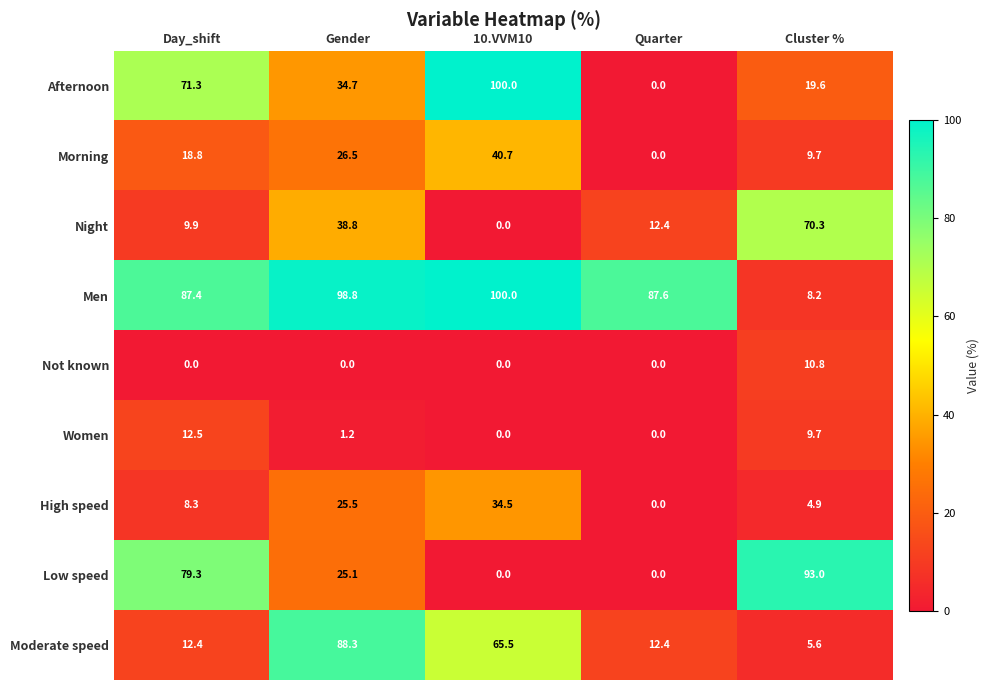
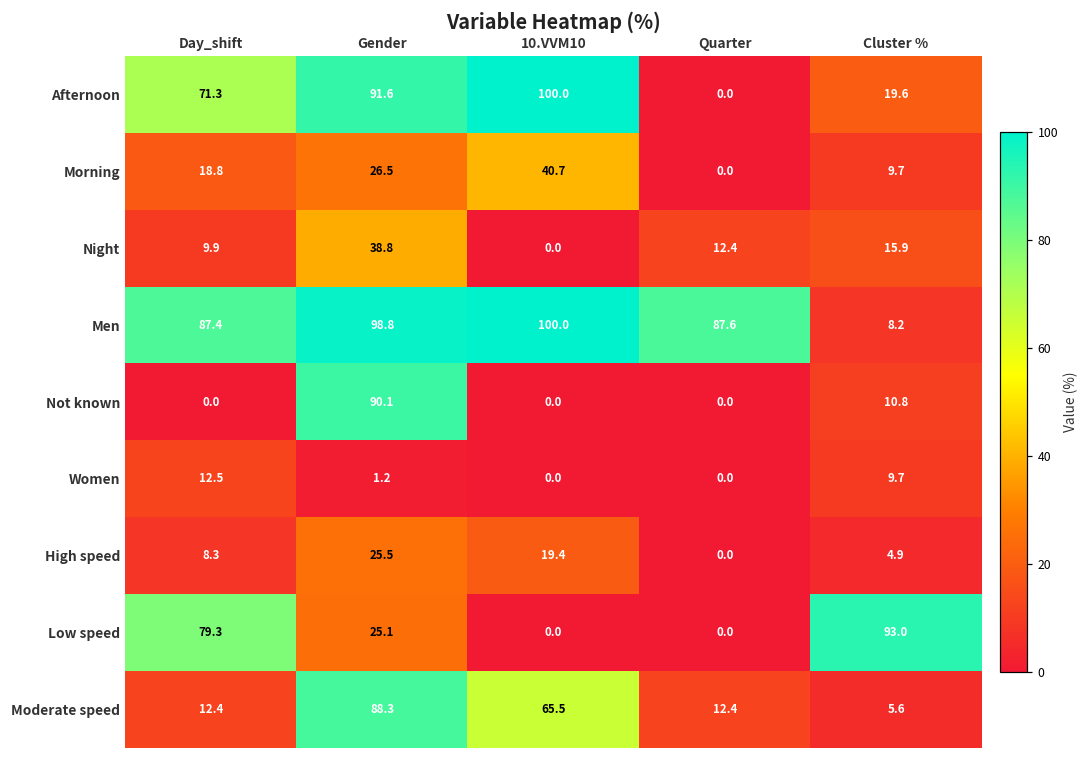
  {
    "Afternoon": {
      "Day_shift": 71.3,
-     "Gender": 34.7,
+     "Gender": 91.6,
      "10.VVM10": 100.0,
      "Quarter": 0.0,
      "Cluster %": 19.6
    },
    "Morning": {
      "Day_shift": 18.8,
      "Gender": 26.5,
      "10.VVM10": 40.7,
      "Quarter": 0.0,
      "Cluster %": 9.7
    },
    "Night": {
      "Day_shift": 9.9,
      "Gender": 38.8,
      "10.VVM10": 0.0,
      "Quarter": 12.4,
-     "Cluster %": 70.3
+     "Cluster %": 15.9
    },
    "Men": {
      "Day_shift": 87.4,
      "Gender": 98.8,
      "10.VVM10": 100.0,
      "Quarter": 87.6,
      "Cluster %": 8.2
    },
    "Not known": {
      "Day_shift": 0.0,
-     "Gender": 0.0,
+     "Gender": 90.1,
      "10.VVM10": 0.0,
      "Quarter": 0.0,
      "Cluster %": 10.8
    },
    "Women": {
      "Day_shift": 12.5,
      "Gender": 1.2,
      "10.VVM10": 0.0,
      "Quarter": 0.0,
      "Cluster %": 9.7
    },
    "High speed": {
      "Day_shift": 8.3,
      "Gender": 25.5,
-     "10.VVM10": 34.5,
+     "10.VVM10": 19.4,
      "Quarter": 0.0,
      "Cluster %": 4.9
    },
    "Low speed": {
      "Day_shift": 79.3,
      "Gender": 25.1,
      "10.VVM10": 0.0,
      "Quarter": 0.0,
      "Cluster %": 93.0
    },
    "Moderate speed": {
      "Day_shift": 12.4,
      "Gender": 88.3,
      "10.VVM10": 65.5,
      "Quarter": 12.4,
      "Cluster %": 5.6
    }
  }
